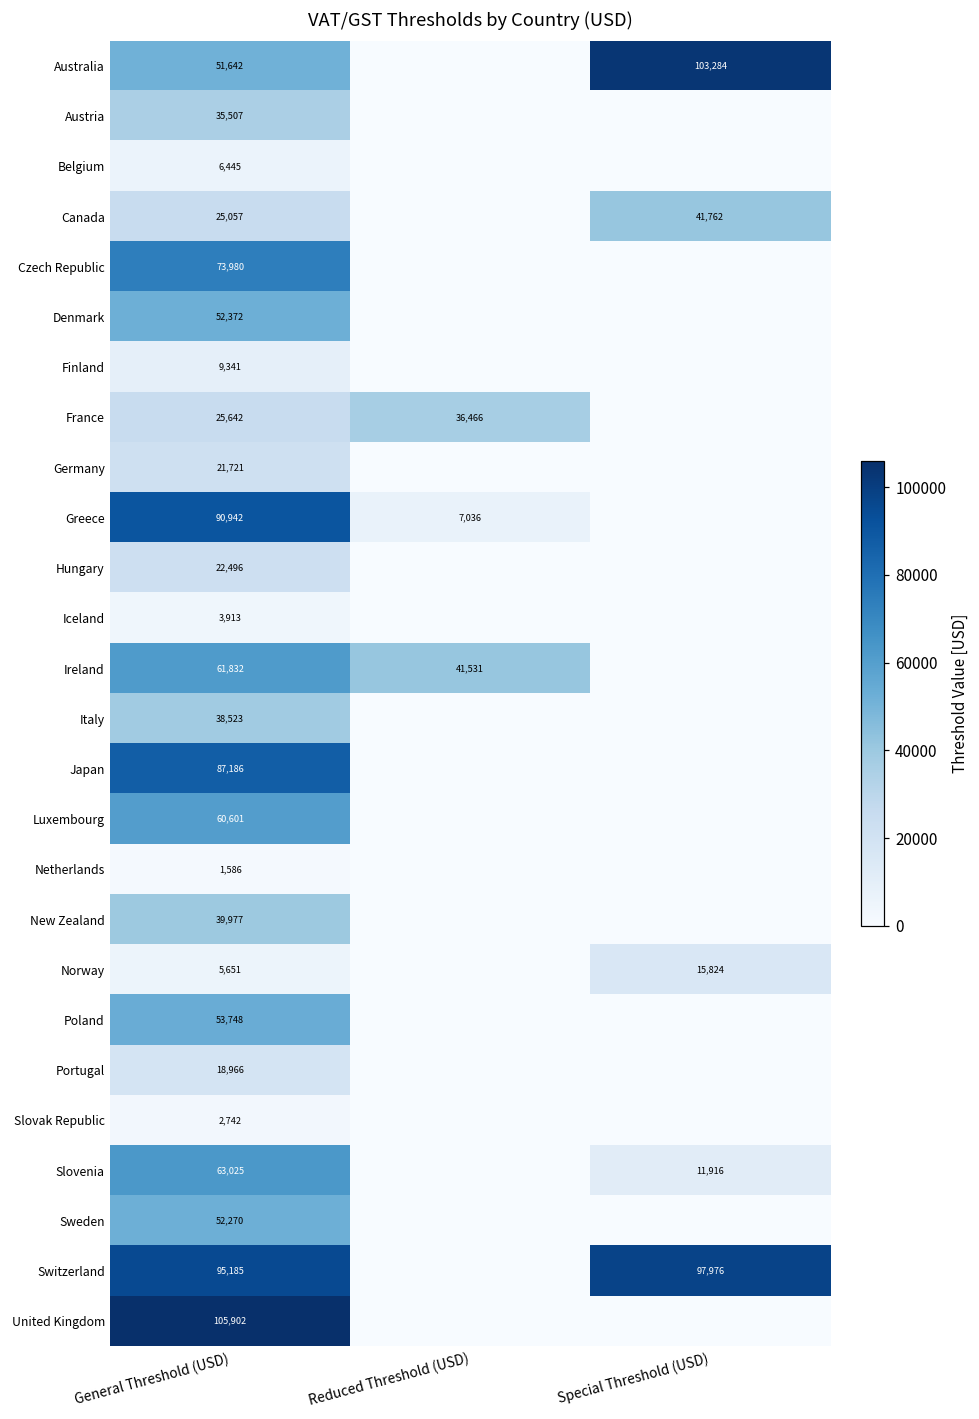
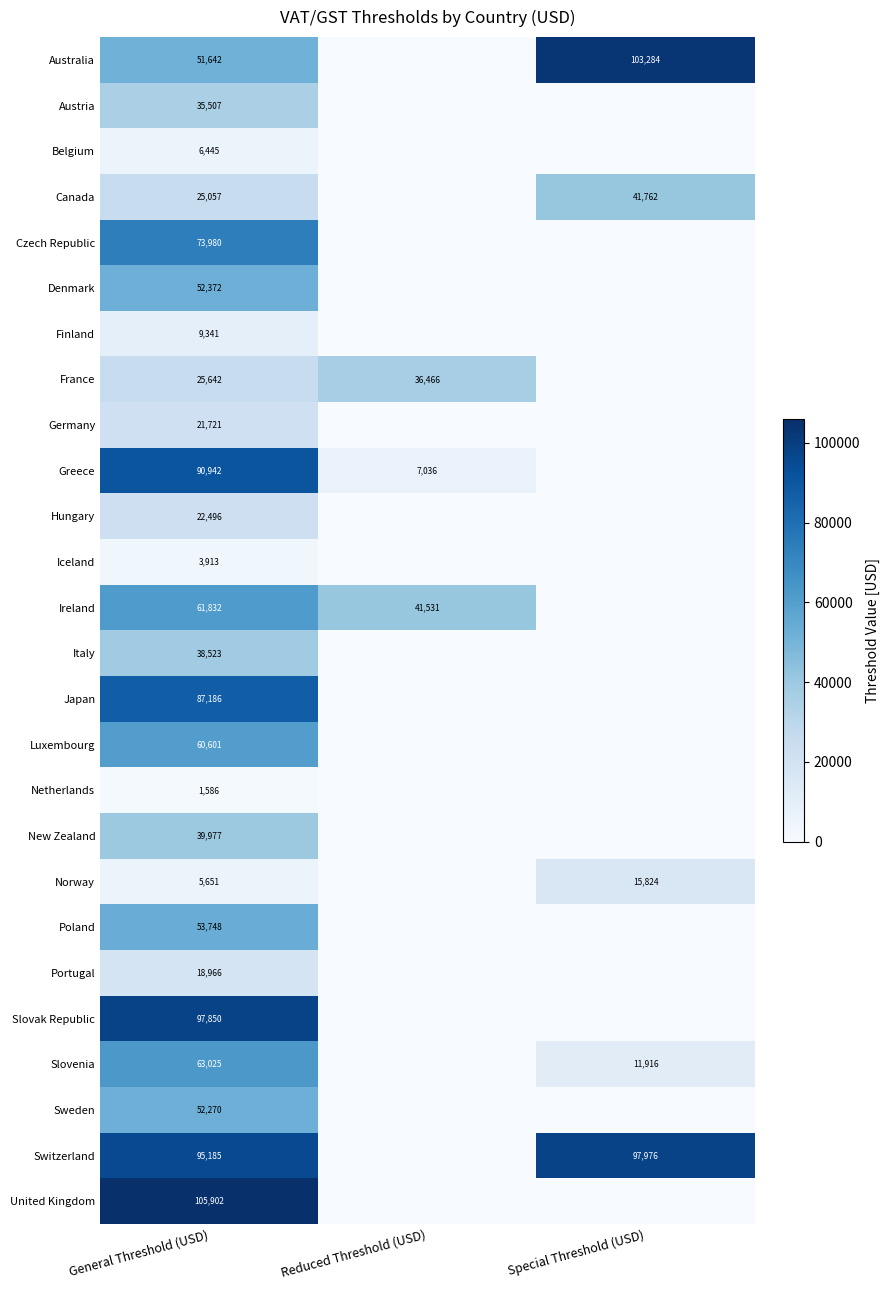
  {
    "Australia": {
      "General Threshold (USD)": "51,642",
      "Special Threshold (USD)": "103,284"
    },
    "Austria": {
      "General Threshold (USD)": "35,507"
    },
    "Belgium": {
      "General Threshold (USD)": "6,445"
    },
    "Canada": {
      "General Threshold (USD)": "25,057",
      "Special Threshold (USD)": "41,762"
    },
    "Czech Republic": {
      "General Threshold (USD)": "73,980"
    },
    "Denmark": {
      "General Threshold (USD)": "52,372"
    },
    "Finland": {
      "General Threshold (USD)": "9,341"
    },
    "France": {
      "General Threshold (USD)": "25,642",
      "Reduced Threshold (USD)": "36,466"
    },
    "Germany": {
      "General Threshold (USD)": "21,721"
    },
    "Greece": {
      "General Threshold (USD)": "90,942",
      "Reduced Threshold (USD)": "7,036"
    },
    "Hungary": {
      "General Threshold (USD)": "22,496"
    },
    "Iceland": {
      "General Threshold (USD)": "3,913"
    },
    "Ireland": {
      "General Threshold (USD)": "61,832",
      "Reduced Threshold (USD)": "41,531"
    },
    "Italy": {
      "General Threshold (USD)": "38,523"
    },
    "Japan": {
      "General Threshold (USD)": "87,186"
    },
    "Luxembourg": {
      "General Threshold (USD)": "60,601"
    },
    "Netherlands": {
      "General Threshold (USD)": "1,586"
    },
    "New Zealand": {
      "General Threshold (USD)": "39,977"
    },
    "Norway": {
      "General Threshold (USD)": "5,651",
      "Special Threshold (USD)": "15,824"
    },
    "Poland": {
      "General Threshold (USD)": "53,748"
    },
    "Portugal": {
      "General Threshold (USD)": "18,966"
    },
    "Slovak Republic": {
-     "General Threshold (USD)": "2,742"
+     "General Threshold (USD)": "97,850"
    },
    "Slovenia": {
      "General Threshold (USD)": "63,025",
      "Special Threshold (USD)": "11,916"
    },
    "Sweden": {
      "General Threshold (USD)": "52,270"
    },
    "Switzerland": {
      "General Threshold (USD)": "95,185",
      "Special Threshold (USD)": "97,976"
    },
    "United Kingdom": {
      "General Threshold (USD)": "105,902"
    }
  }
